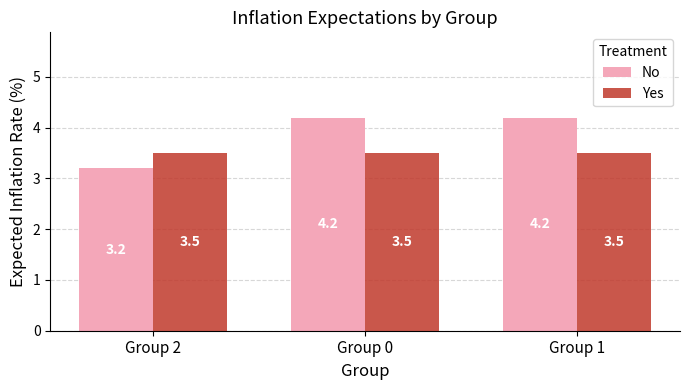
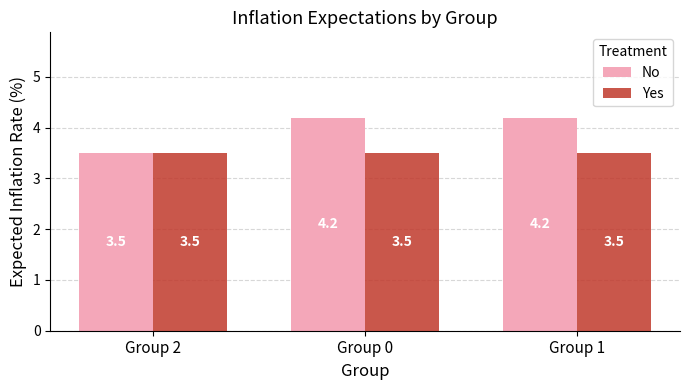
  {
    "No": {
-     "Group 2": 3.2,
+     "Group 2": 3.5,
      "Group 0": 4.2,
      "Group 1": 4.2
    },
    "Yes": {
      "Group 2": 3.5,
      "Group 0": 3.5,
      "Group 1": 3.5
    }
  }
